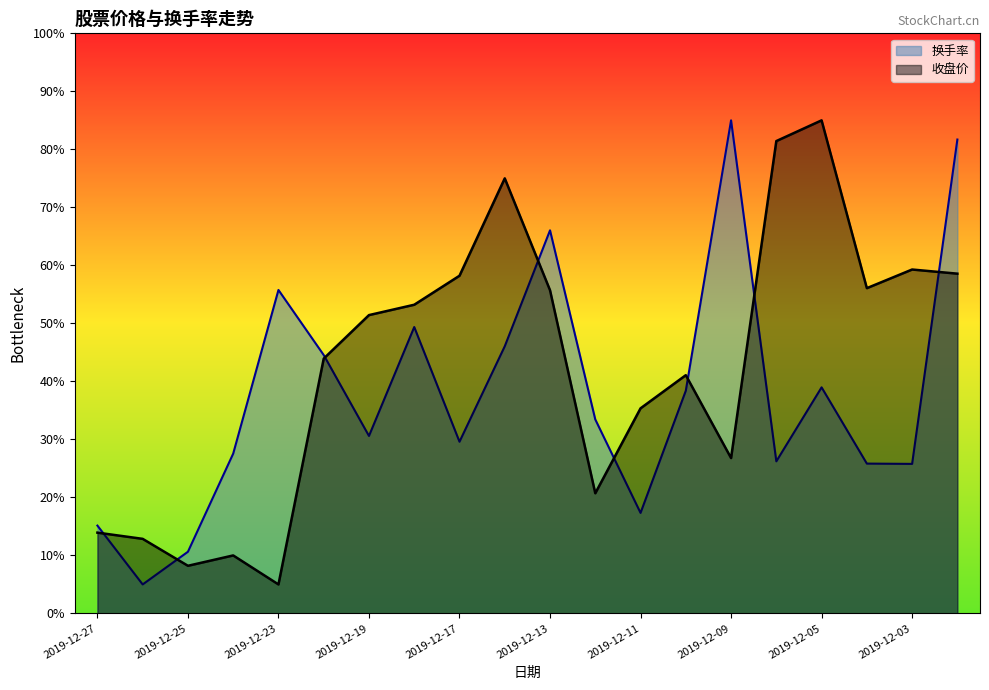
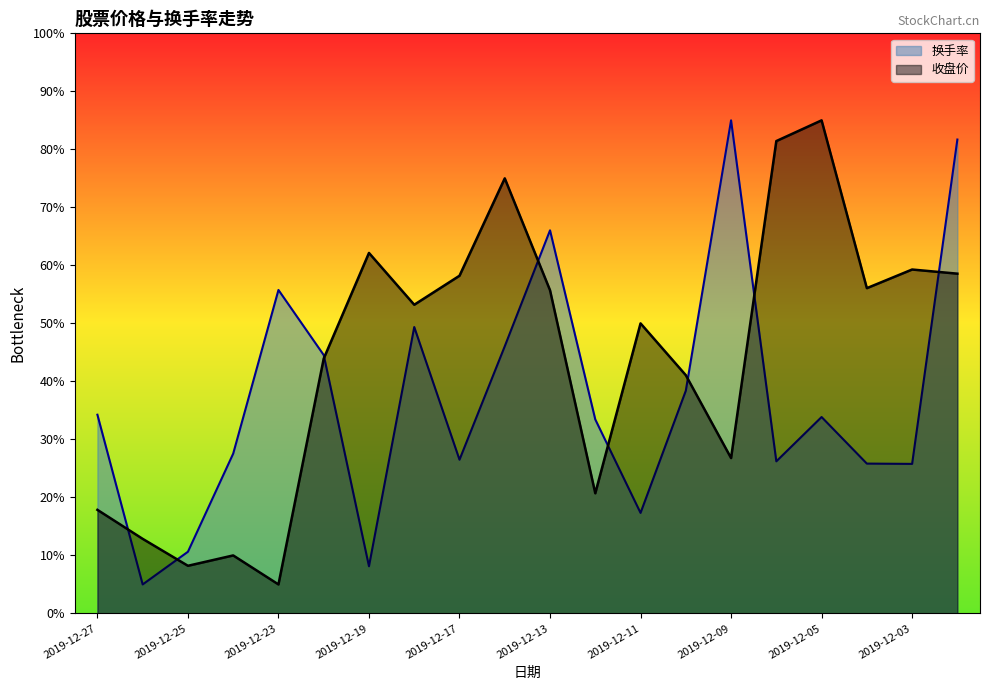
  {
    "换手率": {
-     "2019-12-27": "15%",
+     "2019-12-27": "34%",
      "2019-12-25": "11%",
      "2019-12-23": "56%",
-     "2019-12-19": "31%",
-     "2019-12-17": "30%",
+     "2019-12-19": "8%",
+     "2019-12-17": "27%",
      "2019-12-13": "66%",
      "2019-12-11": "17%",
      "2019-12-09": "85%",
-     "2019-12-05": "39%",
+     "2019-12-05": "34%",
      "2019-12-03": "26%"
    },
    "收盘价": {
-     "2019-12-27": "14%",
+     "2019-12-27": "18%",
      "2019-12-25": "8%",
      "2019-12-23": "5%",
-     "2019-12-19": "51%",
+     "2019-12-19": "62%",
      "2019-12-17": "58%",
      "2019-12-13": "56%",
-     "2019-12-11": "35%",
+     "2019-12-11": "50%",
      "2019-12-09": "27%",
      "2019-12-05": "85%",
      "2019-12-03": "59%"
    }
  }
